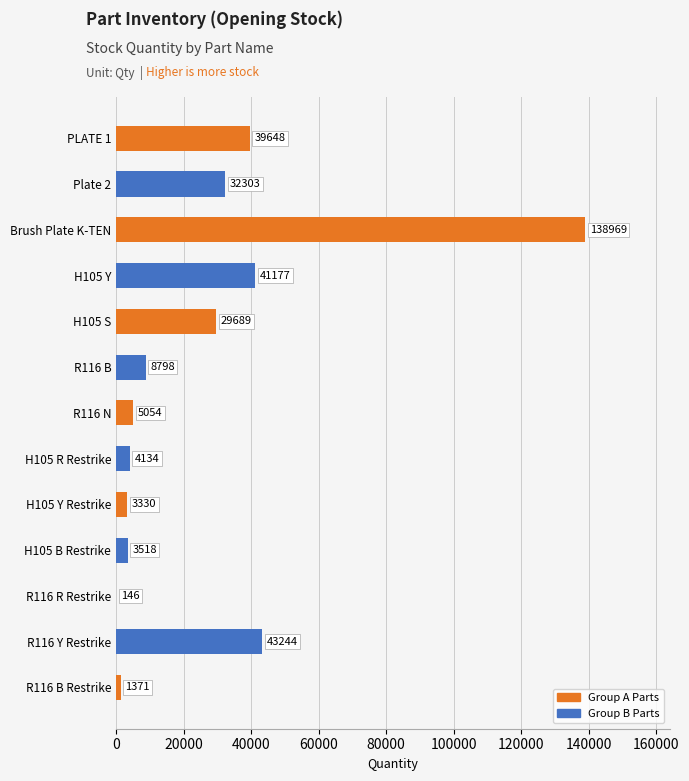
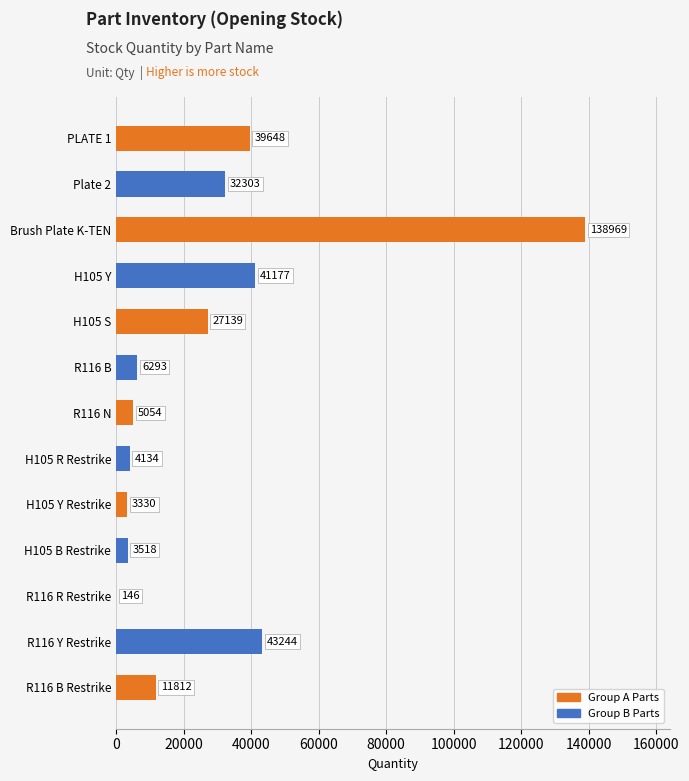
  {
-   "H105 S": 29689,
-   "R116 B": 8798,
-   "R116 B Restrike": 1371
+   "H105 S": 27139,
+   "R116 B": 6293,
+   "R116 B Restrike": 11812
  }
